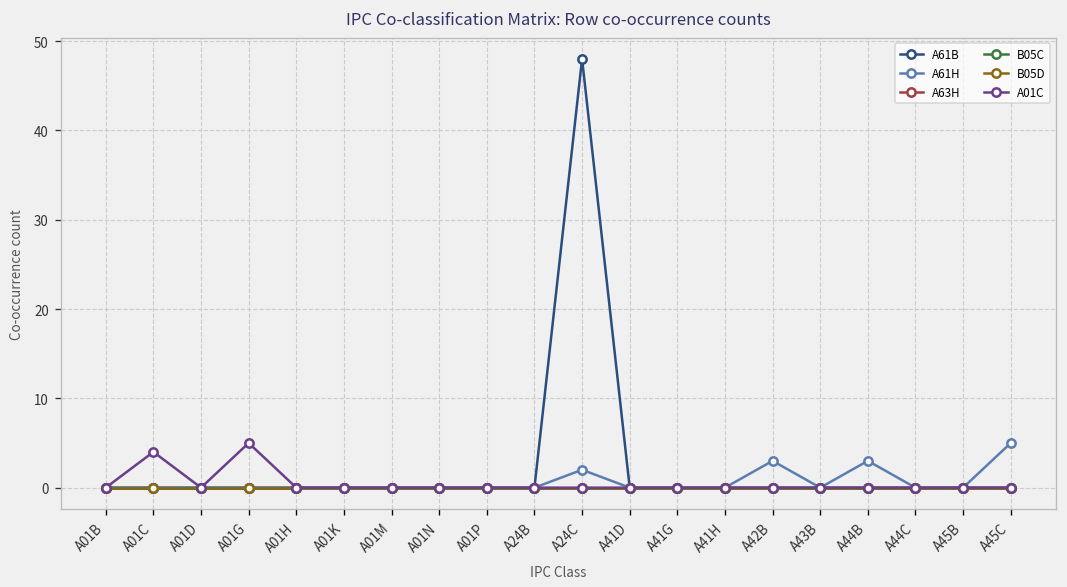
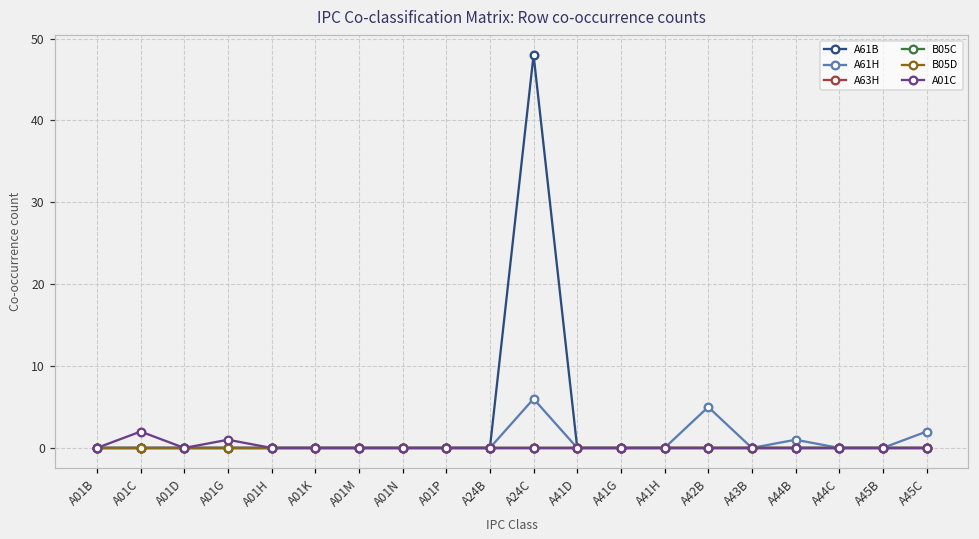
  {
    "A61B": {
      "A24C": 48
    },
    "A61H": {
-     "A24C": 2,
-     "A42B": 3,
-     "A44B": 3,
-     "A45C": 5
+     "A24C": 6,
+     "A42B": 5,
+     "A44B": 1,
+     "A45C": 2
    },
    "A01C": {
-     "A01C": 4,
-     "A01G": 5
+     "A01C": 2,
+     "A01G": 1
    }
  }
